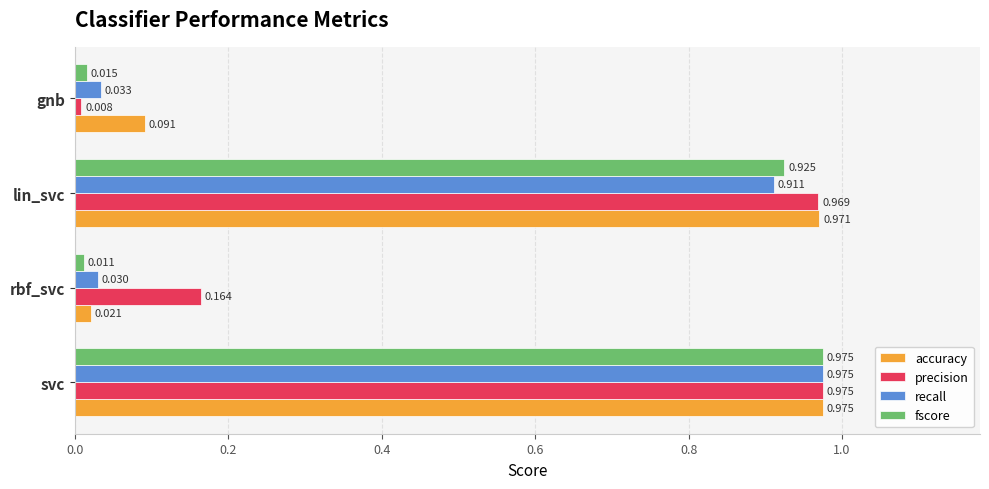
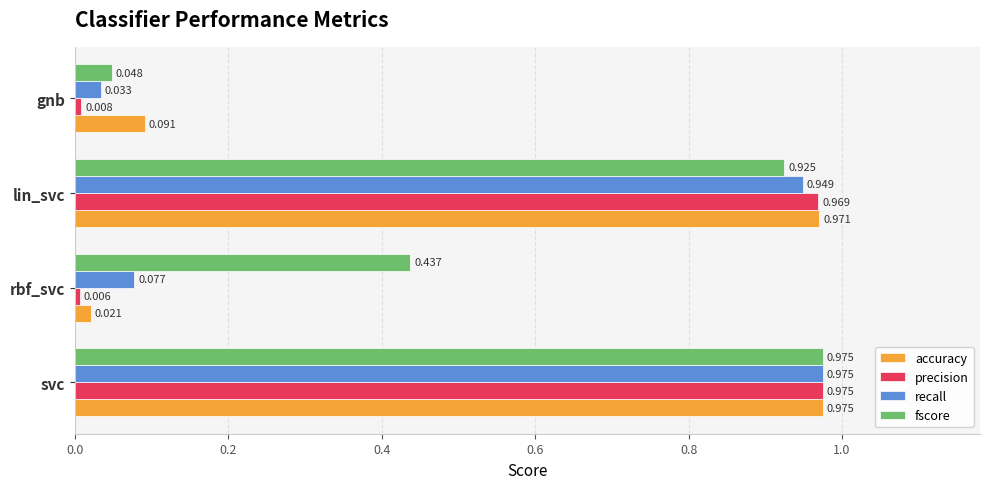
  {
    "accuracy": {
      "gnb": 0.091,
      "lin_svc": 0.971,
      "rbf_svc": 0.021,
      "svc": 0.975
    },
    "precision": {
      "gnb": 0.008,
      "lin_svc": 0.969,
-     "rbf_svc": 0.164,
+     "rbf_svc": 0.006,
      "svc": 0.975
    },
    "recall": {
      "gnb": 0.033,
-     "lin_svc": 0.911,
-     "rbf_svc": 0.030,
+     "lin_svc": 0.949,
+     "rbf_svc": 0.077,
      "svc": 0.975
    },
    "fscore": {
-     "gnb": 0.015,
+     "gnb": 0.048,
      "lin_svc": 0.925,
-     "rbf_svc": 0.011,
+     "rbf_svc": 0.437,
      "svc": 0.975
    }
  }
